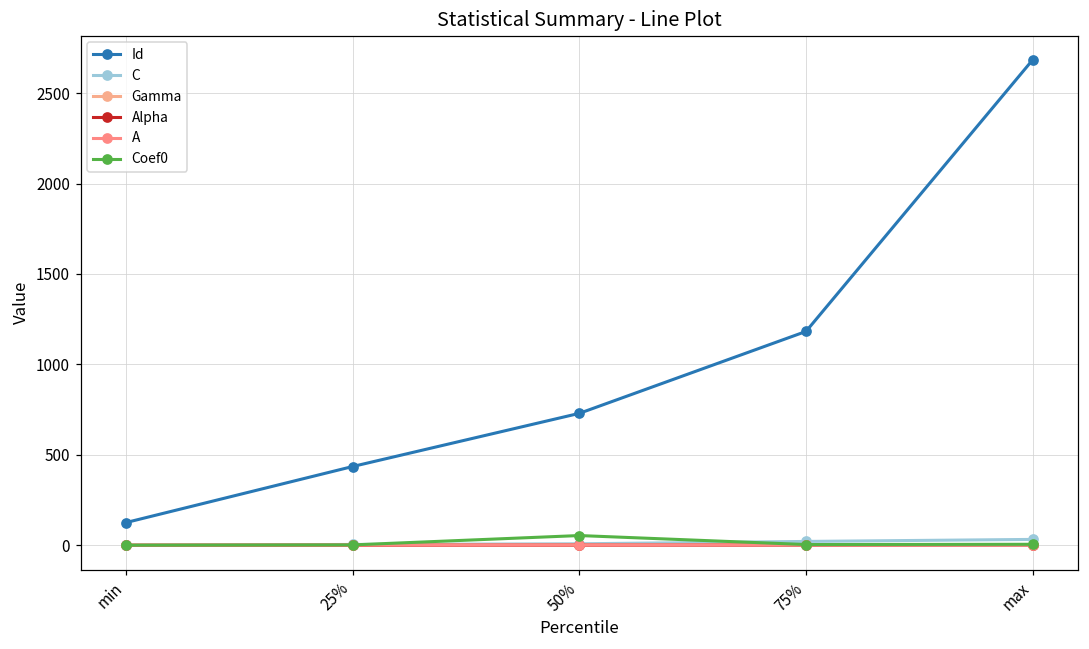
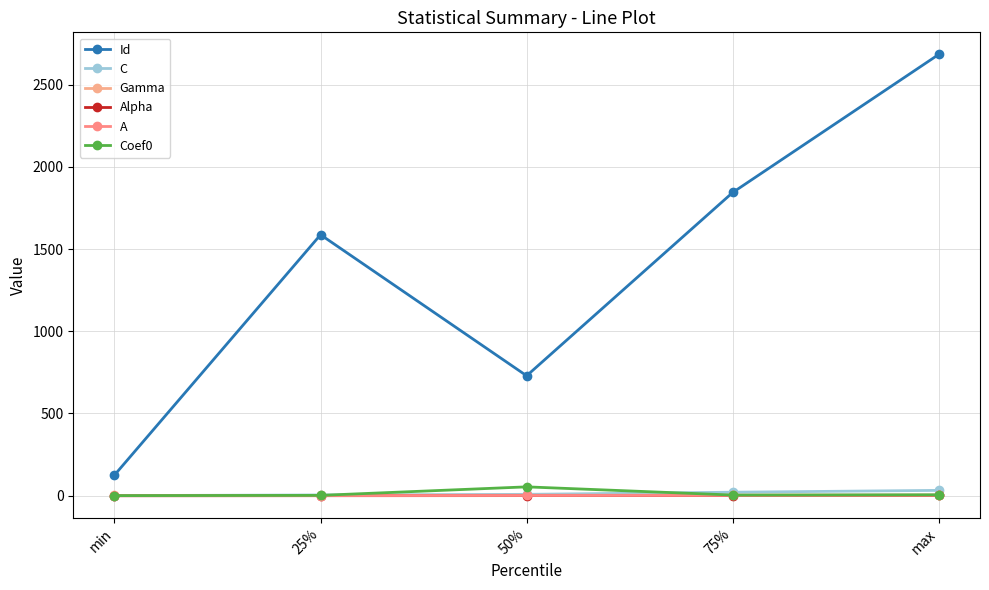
  {
    "Id": {
      "min": 130,
-     "25%": 440,
+     "25%": 1590,
      "50%": 730,
-     "75%": 1180,
+     "75%": 1840,
      "max": 2680
    },
    "C": {
      "75%": 20,
      "max": 30
    },
    "Coef0": {
      "50%": 50
    }
  }
